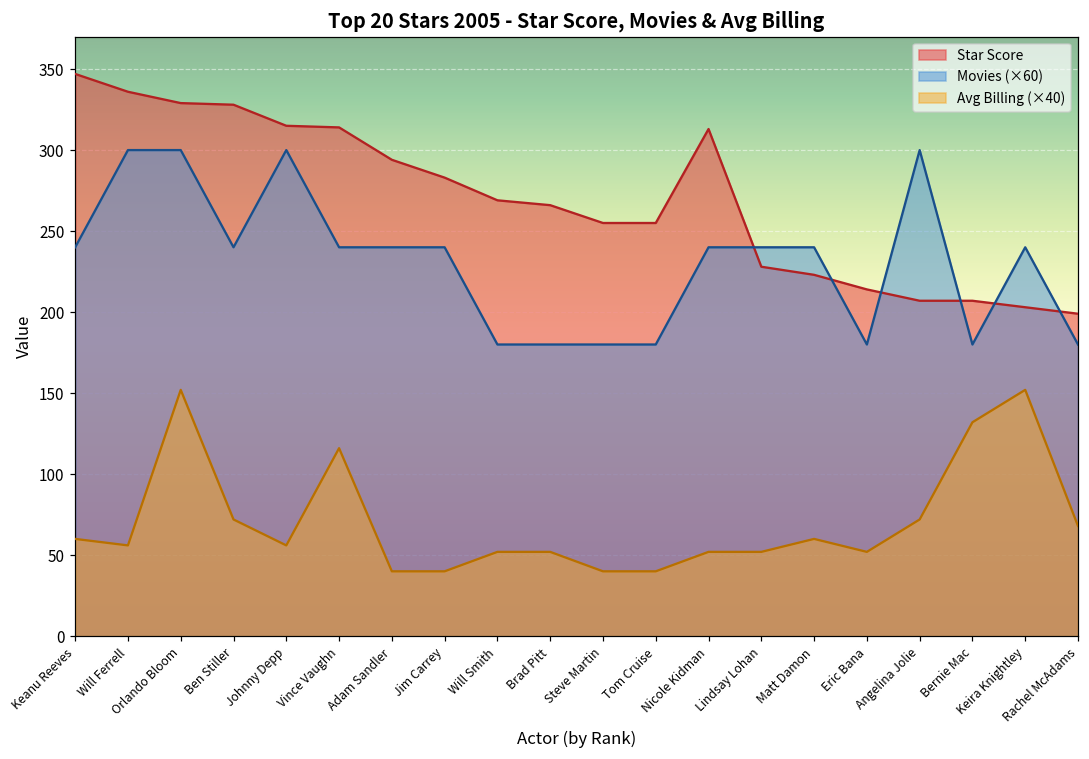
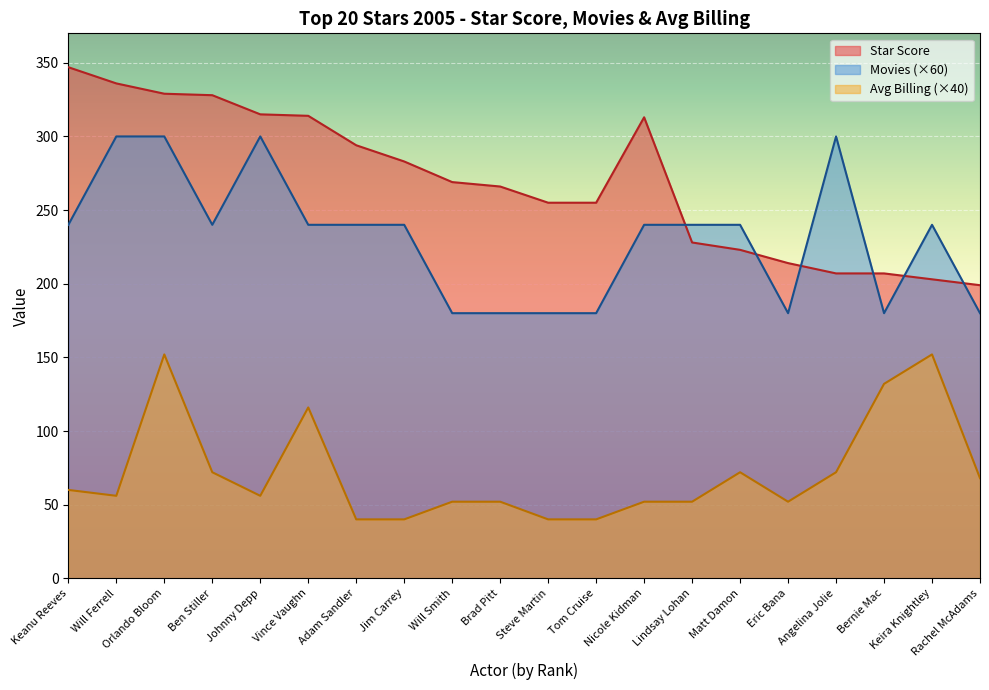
  {
    "Star Score": {
      "Keanu Reeves": 347,
      "Will Ferrell": 336,
      "Orlando Bloom": 329,
      "Ben Stiller": 328,
      "Johnny Depp": 315,
      "Vince Vaughn": 314,
      "Adam Sandler": 294,
      "Jim Carrey": 283,
      "Will Smith": 269,
      "Brad Pitt": 266,
      "Steve Martin": 255,
      "Tom Cruise": 255,
      "Nicole Kidman": 313,
      "Lindsay Lohan": 228,
      "Matt Damon": 223,
      "Eric Bana": 214,
      "Angelina Jolie": 207,
      "Bernie Mac": 207,
      "Keira Knightley": 203,
      "Rachel McAdams": 199
    },
    "Movies (×60)": {
      "Keanu Reeves": 240,
      "Will Ferrell": 300,
      "Orlando Bloom": 300,
      "Ben Stiller": 240,
      "Johnny Depp": 300,
      "Vince Vaughn": 240,
      "Adam Sandler": 240,
      "Jim Carrey": 240,
      "Will Smith": 180,
      "Brad Pitt": 180,
      "Steve Martin": 180,
      "Tom Cruise": 180,
      "Nicole Kidman": 240,
      "Lindsay Lohan": 240,
      "Matt Damon": 240,
      "Eric Bana": 180,
      "Angelina Jolie": 300,
      "Bernie Mac": 180,
      "Keira Knightley": 240,
      "Rachel McAdams": 180
    },
    "Avg Billing (×40)": {
      "Keanu Reeves": 60,
      "Will Ferrell": 56,
      "Orlando Bloom": 152,
      "Ben Stiller": 72,
      "Johnny Depp": 56,
      "Vince Vaughn": 116,
      "Adam Sandler": 40,
      "Jim Carrey": 40,
      "Will Smith": 52,
      "Brad Pitt": 52,
      "Steve Martin": 40,
      "Tom Cruise": 40,
      "Nicole Kidman": 52,
      "Lindsay Lohan": 52,
-     "Matt Damon": 60,
+     "Matt Damon": 72,
      "Eric Bana": 52,
      "Angelina Jolie": 72,
      "Bernie Mac": 132,
      "Keira Knightley": 152,
      "Rachel McAdams": 68
    }
  }
